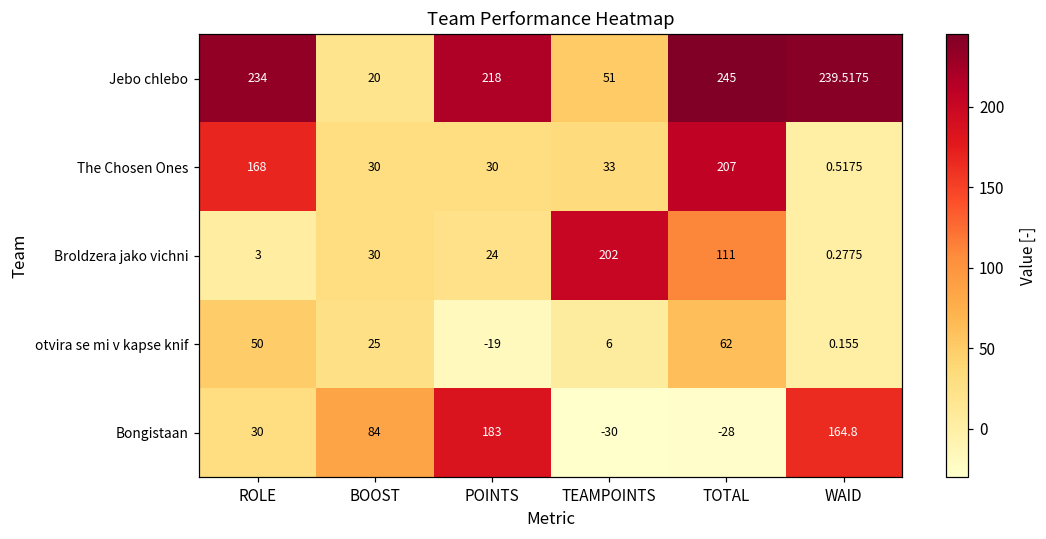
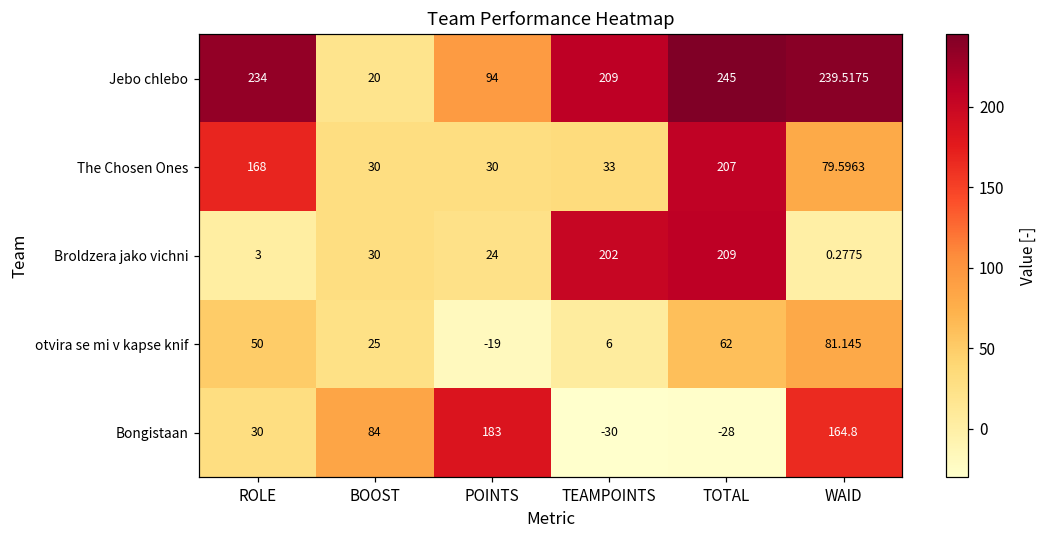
  {
    "Jebo chlebo": {
      "ROLE": 234,
      "BOOST": 20,
-     "POINTS": 218,
-     "TEAMPOINTS": 51,
+     "POINTS": 94,
+     "TEAMPOINTS": 209,
      "TOTAL": 245,
      "WAID": 239.5175
    },
    "The Chosen Ones": {
      "ROLE": 168,
      "BOOST": 30,
      "POINTS": 30,
      "TEAMPOINTS": 33,
      "TOTAL": 207,
-     "WAID": 0.5175
+     "WAID": 79.5963
    },
    "Broldzera jako vichni": {
      "ROLE": 3,
      "BOOST": 30,
      "POINTS": 24,
      "TEAMPOINTS": 202,
-     "TOTAL": 111,
+     "TOTAL": 209,
      "WAID": 0.2775
    },
    "otvira se mi v kapse knif": {
      "ROLE": 50,
      "BOOST": 25,
      "POINTS": -19,
      "TEAMPOINTS": 6,
      "TOTAL": 62,
-     "WAID": 0.155
+     "WAID": 81.145
    },
    "Bongistaan": {
      "ROLE": 30,
      "BOOST": 84,
      "POINTS": 183,
      "TEAMPOINTS": -30,
      "TOTAL": -28,
      "WAID": 164.8
    }
  }
